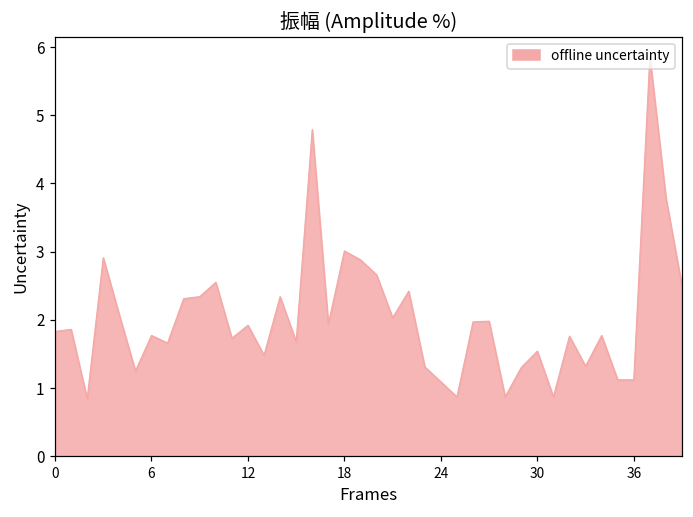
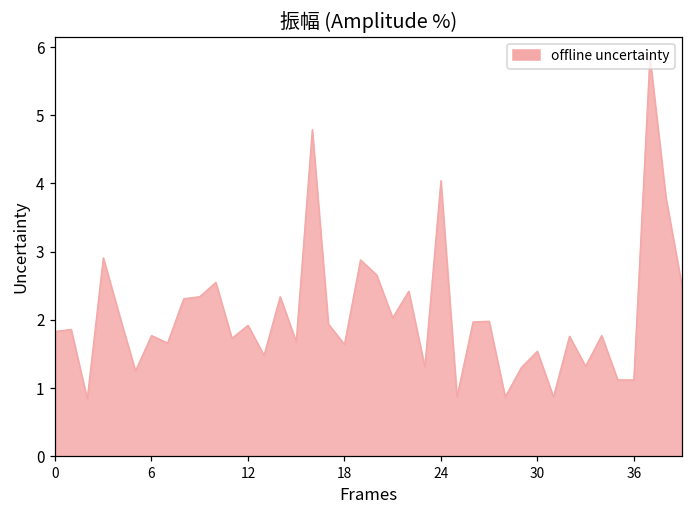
  {
    "0": 1.8,
    "6": 1.8,
    "12": 1.9,
-   "18": 3.0,
-   "24": 1.1,
+   "18": 1.6,
+   "24": 4.0,
    "30": 1.5,
    "36": 1.1
  }
